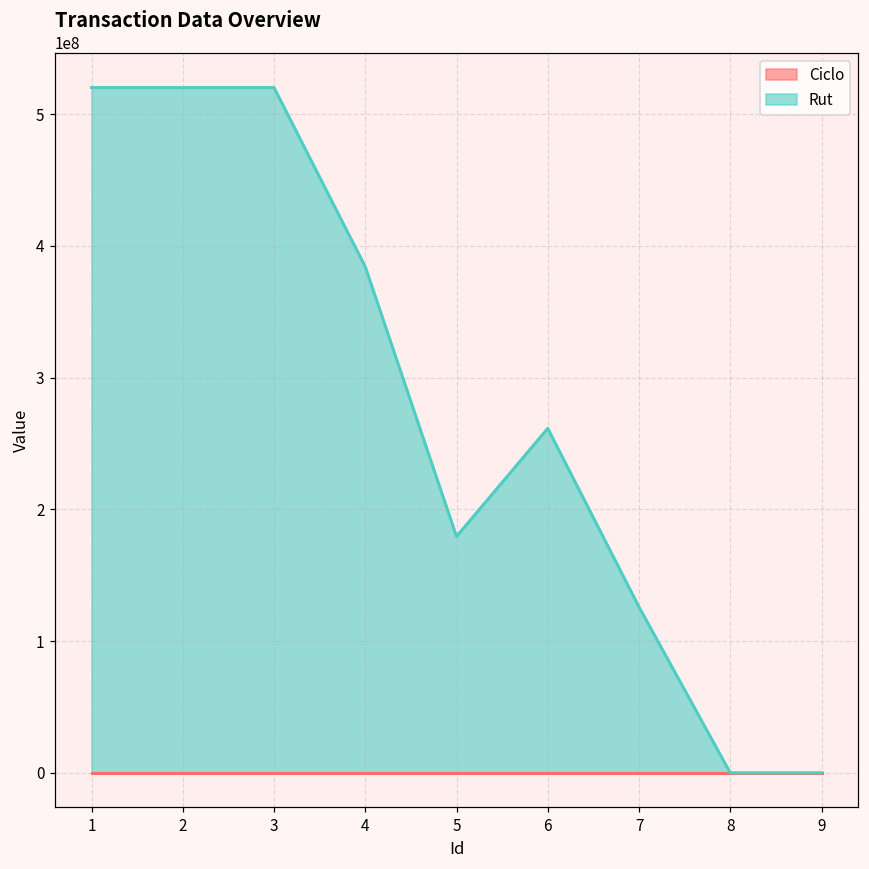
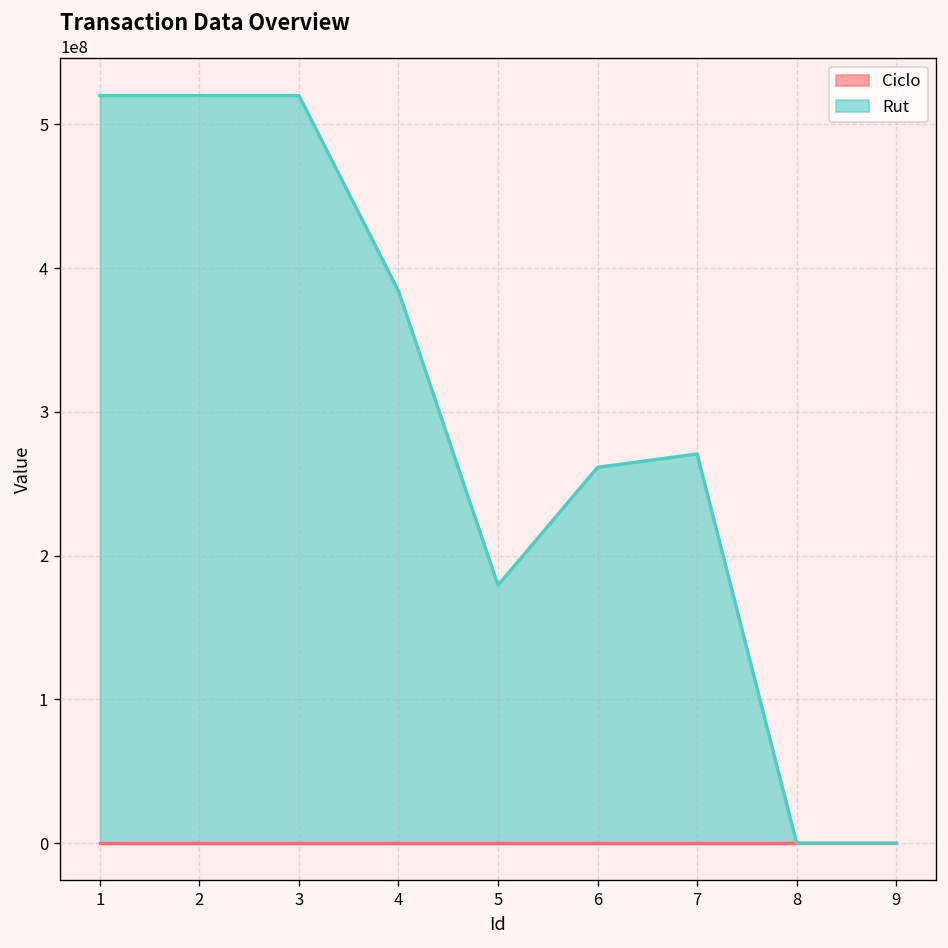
  {
    "Ciclo": {
      "1": 0,
      "2": 0,
      "3": 0,
      "4": 0,
      "5": 0,
      "6": 0,
      "7": 0
    },
    "Rut": {
      "1": 520000000,
      "2": 520000000,
      "3": 520000000,
      "4": 384000000,
      "5": 179000000,
      "6": 261000000,
-     "7": 126000000
+     "7": 271000000
    }
  }
